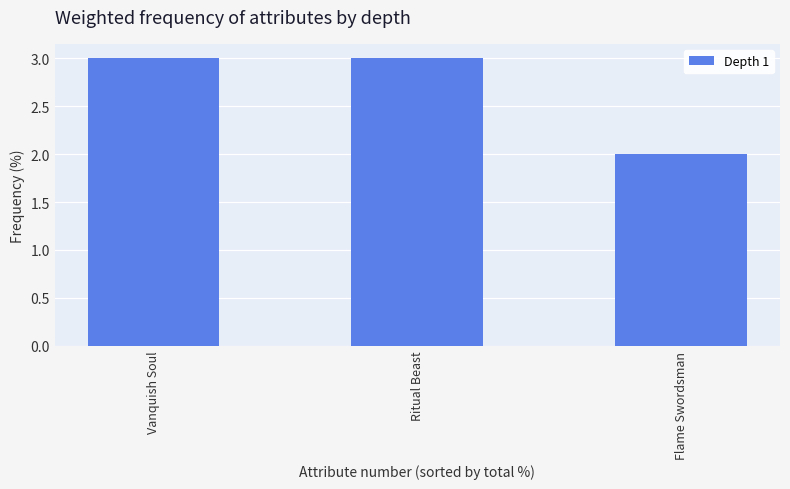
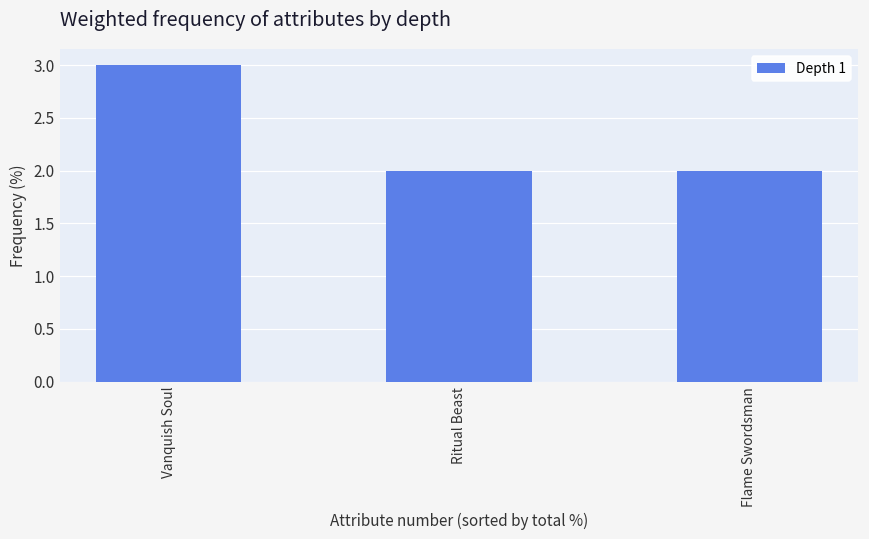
  {
    "Vanquish Soul": 3,
-   "Ritual Beast": 3,
+   "Ritual Beast": 2,
    "Flame Swordsman": 2
  }
